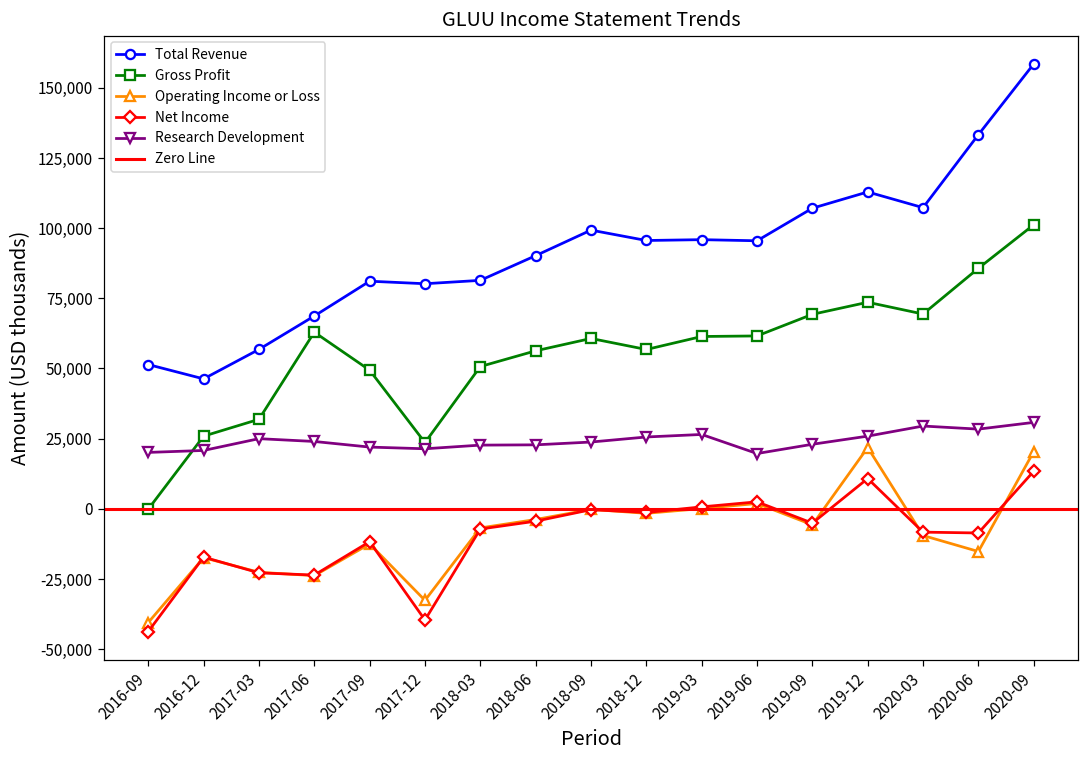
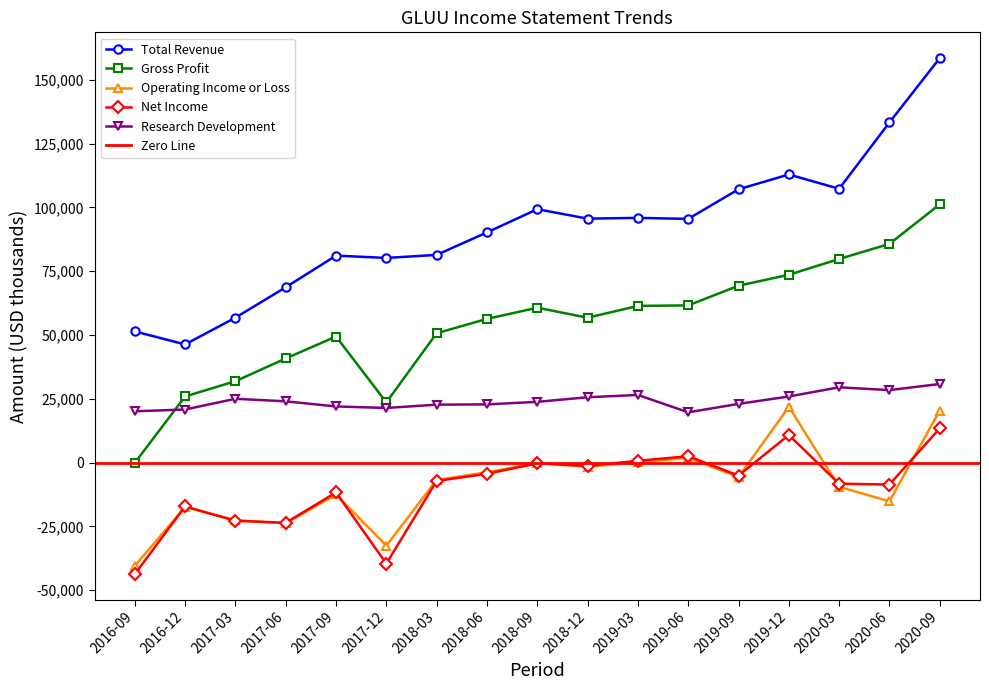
  {
    "Total Revenue": {
      "2016-09": "51,000",
      "2016-12": "46,000",
      "2017-03": "57,000",
      "2017-06": "69,000",
      "2017-09": "81,000",
      "2017-12": "80,000",
      "2018-03": "81,000",
      "2018-06": "90,000",
      "2018-09": "99,000",
      "2018-12": "96,000",
      "2019-03": "96,000",
      "2019-06": "96,000",
      "2019-09": "107,000",
      "2019-12": "113,000",
      "2020-03": "107,000",
      "2020-06": "133,000",
      "2020-09": "159,000"
    },
    "Gross Profit": {
      "2016-09": "0",
      "2016-12": "26,000",
      "2017-03": "32,000",
-     "2017-06": "63,000",
+     "2017-06": "41,000",
      "2017-09": "49,000",
      "2017-12": "24,000",
      "2018-03": "51,000",
      "2018-06": "56,000",
      "2018-09": "61,000",
      "2018-12": "57,000",
      "2019-03": "61,000",
      "2019-06": "62,000",
      "2019-09": "69,000",
      "2019-12": "74,000",
-     "2020-03": "69,000",
+     "2020-03": "80,000",
      "2020-06": "86,000",
      "2020-09": "101,000"
    },
    "Operating Income or Loss": {
      "2016-09": "-41,000",
      "2017-12": "-33,000",
      "2019-12": "22,000",
      "2020-03": "-10,000",
      "2020-06": "-15,000",
      "2020-09": "20,000"
    },
    "Net Income": {
      "2016-09": "-44,000",
      "2017-12": "-40,000",
      "2019-12": "11,000",
      "2020-03": "-8,000",
      "2020-06": "-9,000",
      "2020-09": "13,000"
    },
    "Research Development": {
      "2016-09": "20,000",
      "2016-12": "21,000",
      "2017-03": "25,000",
      "2017-06": "24,000",
      "2017-09": "22,000",
      "2017-12": "21,000",
      "2018-03": "23,000",
      "2018-06": "23,000",
      "2018-09": "24,000",
      "2018-12": "26,000",
      "2019-03": "27,000",
      "2019-06": "20,000",
      "2019-09": "23,000",
      "2019-12": "26,000",
      "2020-03": "30,000",
      "2020-06": "28,000",
      "2020-09": "31,000"
    }
  }
